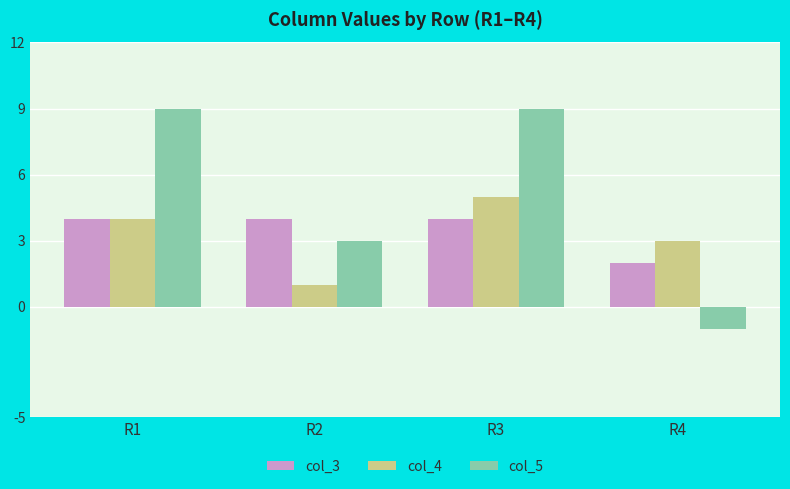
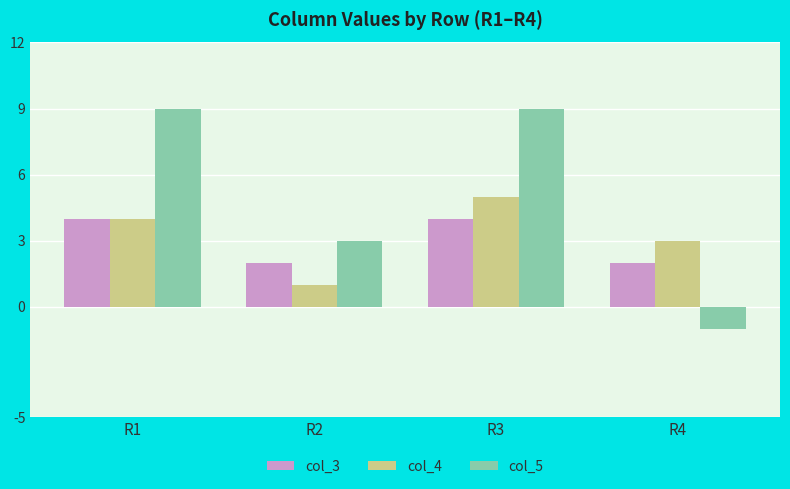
  {
    "col_3": {
      "R1": 4,
-     "R2": 4,
+     "R2": 2,
      "R3": 4,
      "R4": 2
    },
    "col_4": {
      "R1": 4,
      "R2": 1,
      "R3": 5,
      "R4": 3
    },
    "col_5": {
      "R1": 9,
      "R2": 3,
      "R3": 9,
      "R4": -1
    }
  }
